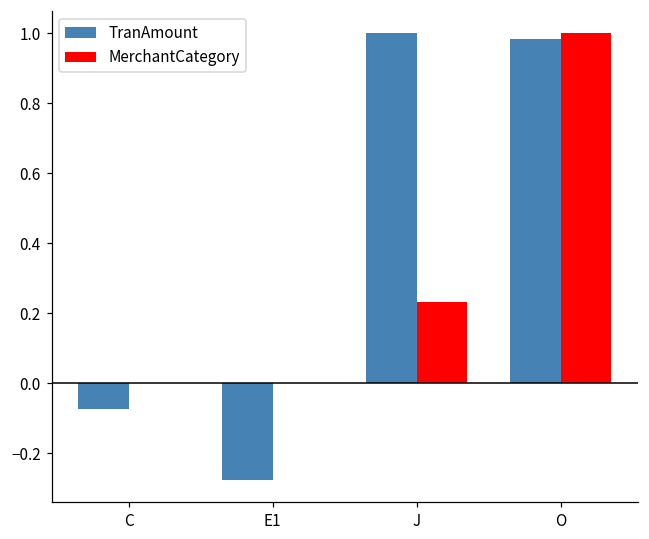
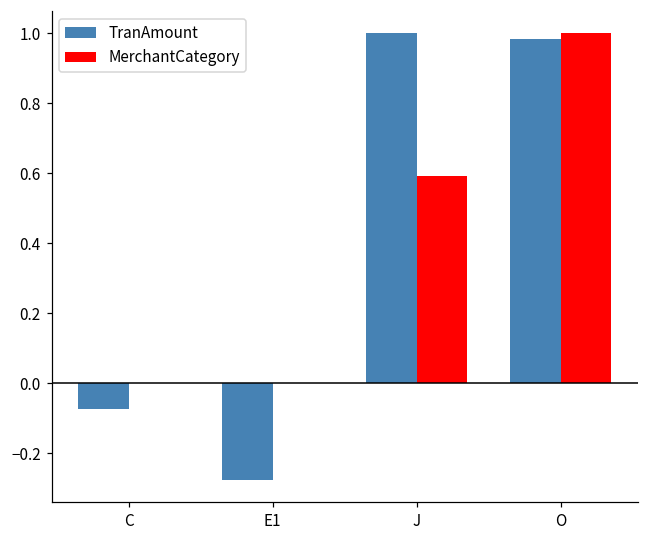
  {
    "TranAmount": {
      "C": -0.07,
      "E1": -0.27,
      "J": 1.00,
      "O": 0.98
    },
    "MerchantCategory": {
      "C": 0.00,
      "E1": 0.00,
-     "J": 0.23,
+     "J": 0.59,
      "O": 1.00
    }
  }
